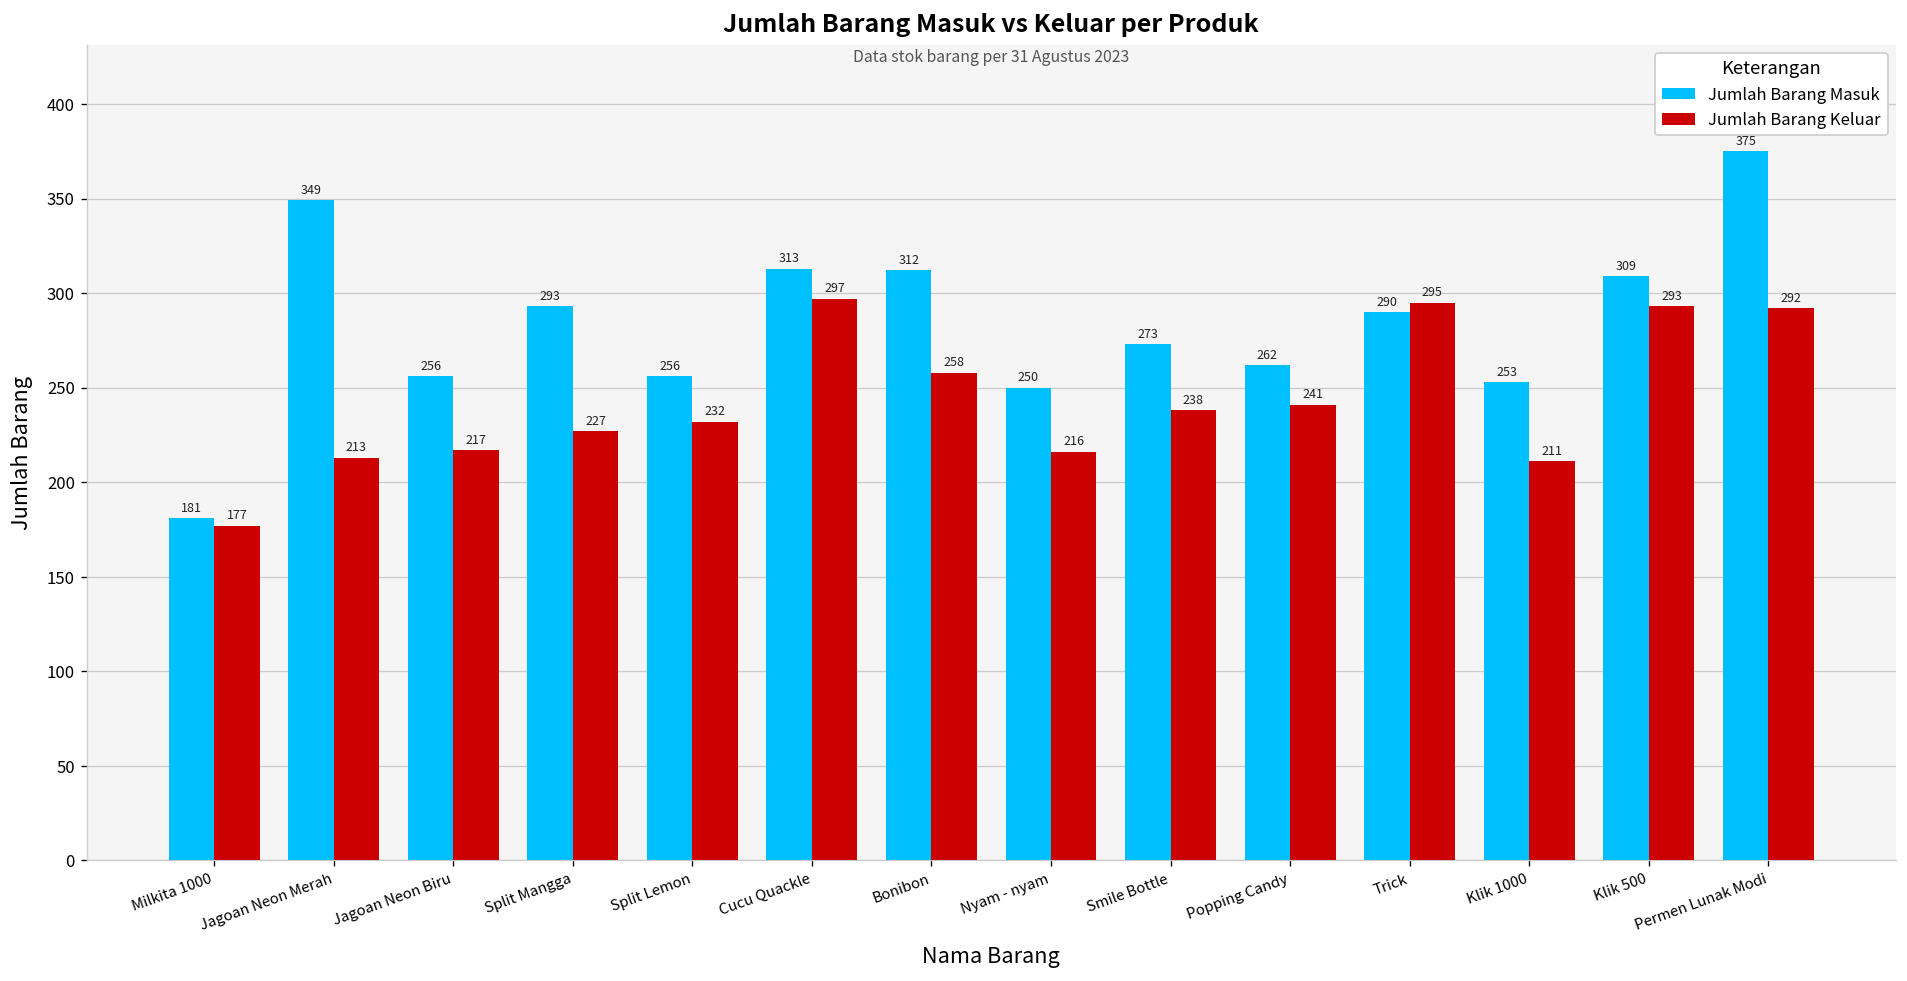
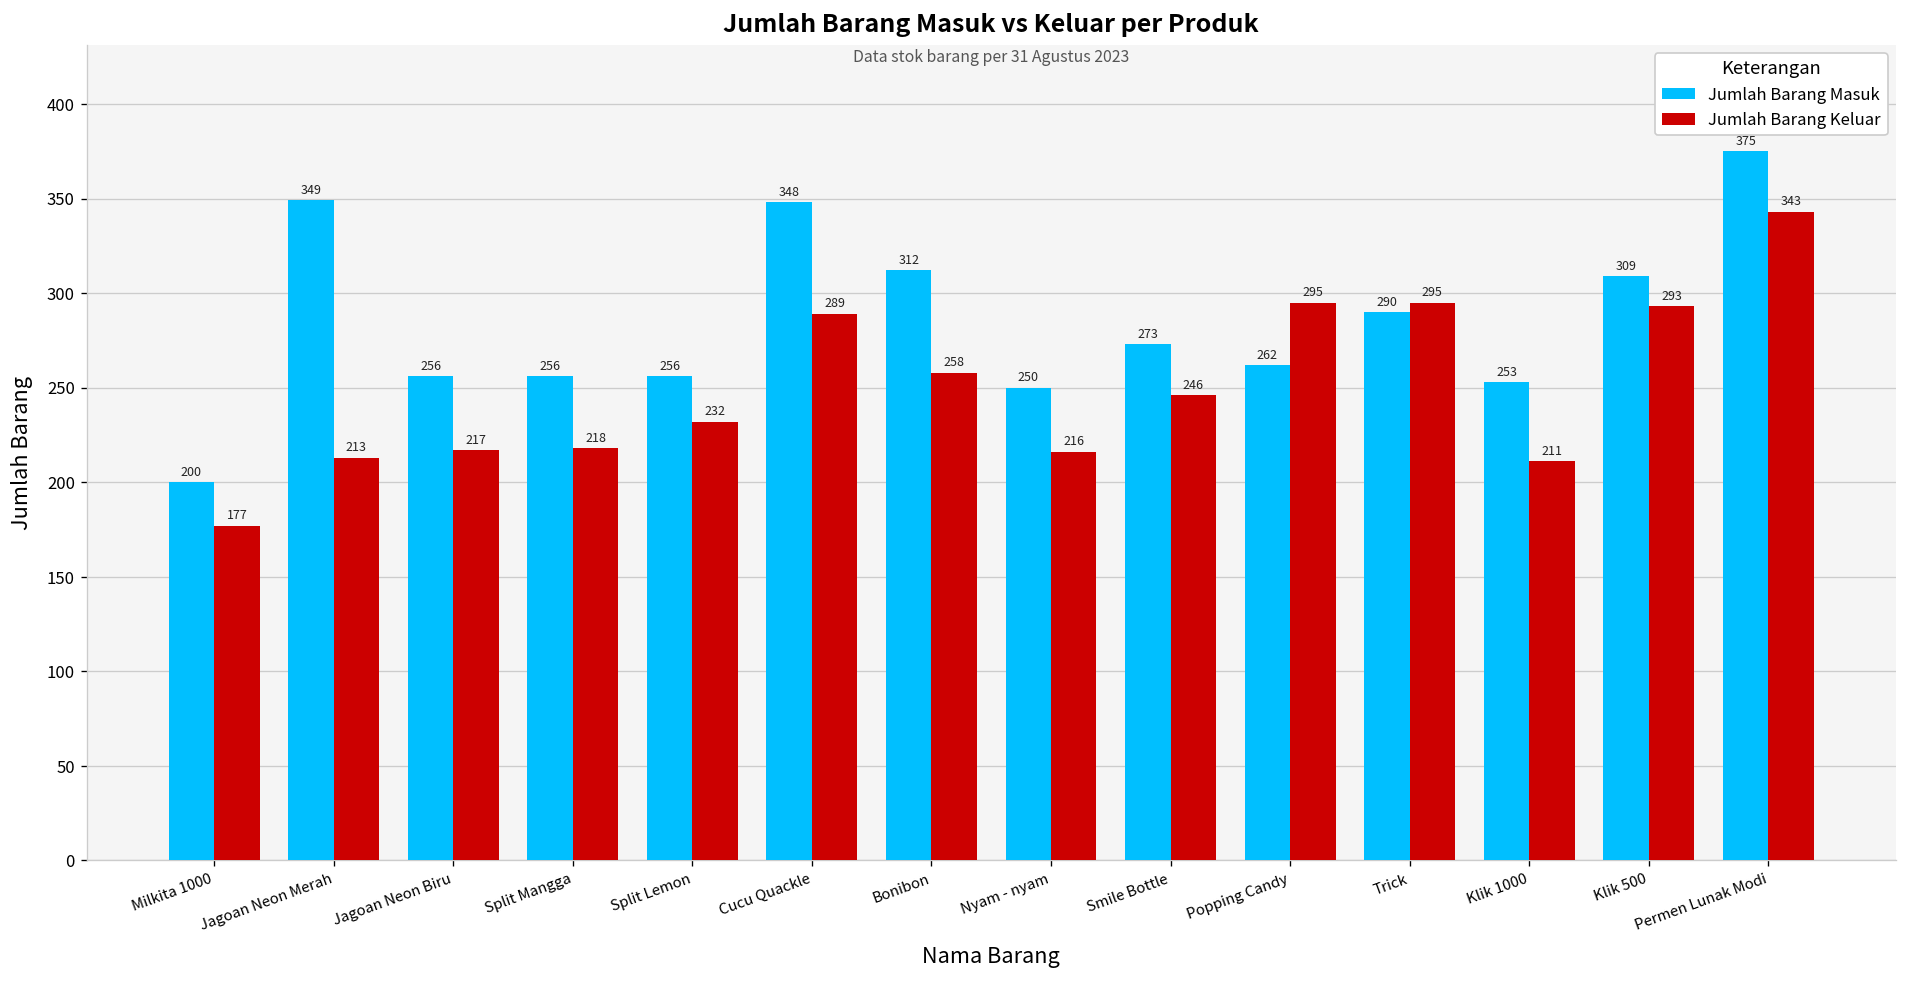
  {
    "Jumlah Barang Masuk": {
-     "Milkita 1000": 181,
+     "Milkita 1000": 200,
      "Jagoan Neon Merah": 349,
      "Jagoan Neon Biru": 256,
-     "Split Mangga": 293,
+     "Split Mangga": 256,
      "Split Lemon": 256,
-     "Cucu Quackle": 313,
+     "Cucu Quackle": 348,
      "Bonibon": 312,
      "Nyam - nyam": 250,
      "Smile Bottle": 273,
      "Popping Candy": 262,
      "Trick": 290,
      "Klik 1000": 253,
      "Klik 500": 309
    },
    "Jumlah Barang Keluar": {
      "Milkita 1000": 177,
      "Jagoan Neon Merah": 213,
      "Jagoan Neon Biru": 217,
-     "Split Mangga": 227,
+     "Split Mangga": 218,
      "Split Lemon": 232,
-     "Cucu Quackle": 297,
+     "Cucu Quackle": 289,
      "Bonibon": 258,
      "Nyam - nyam": 216,
-     "Smile Bottle": 238,
-     "Popping Candy": 241,
+     "Smile Bottle": 246,
+     "Popping Candy": 295,
      "Trick": 295,
      "Klik 1000": 211,
      "Klik 500": 293,
-     "Permen Lunak Modi": 292
+     "Permen Lunak Modi": 343
    }
  }
